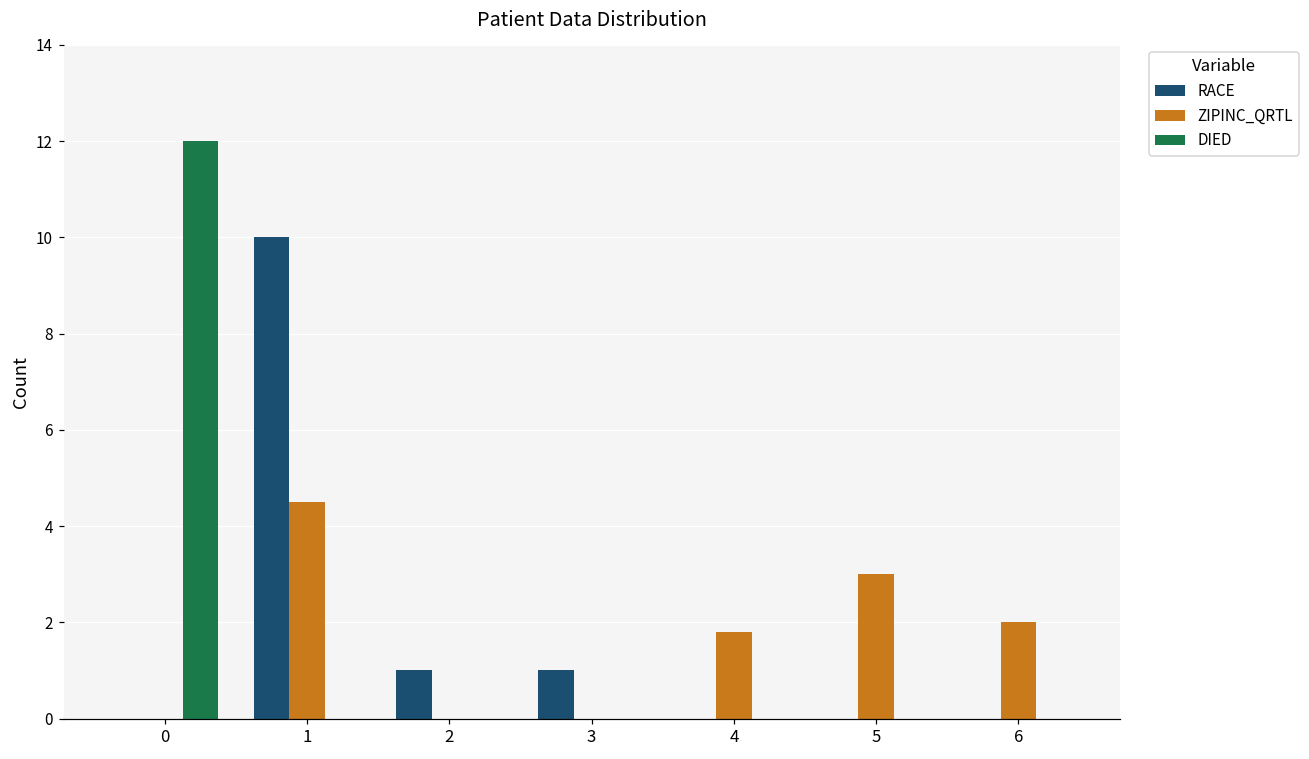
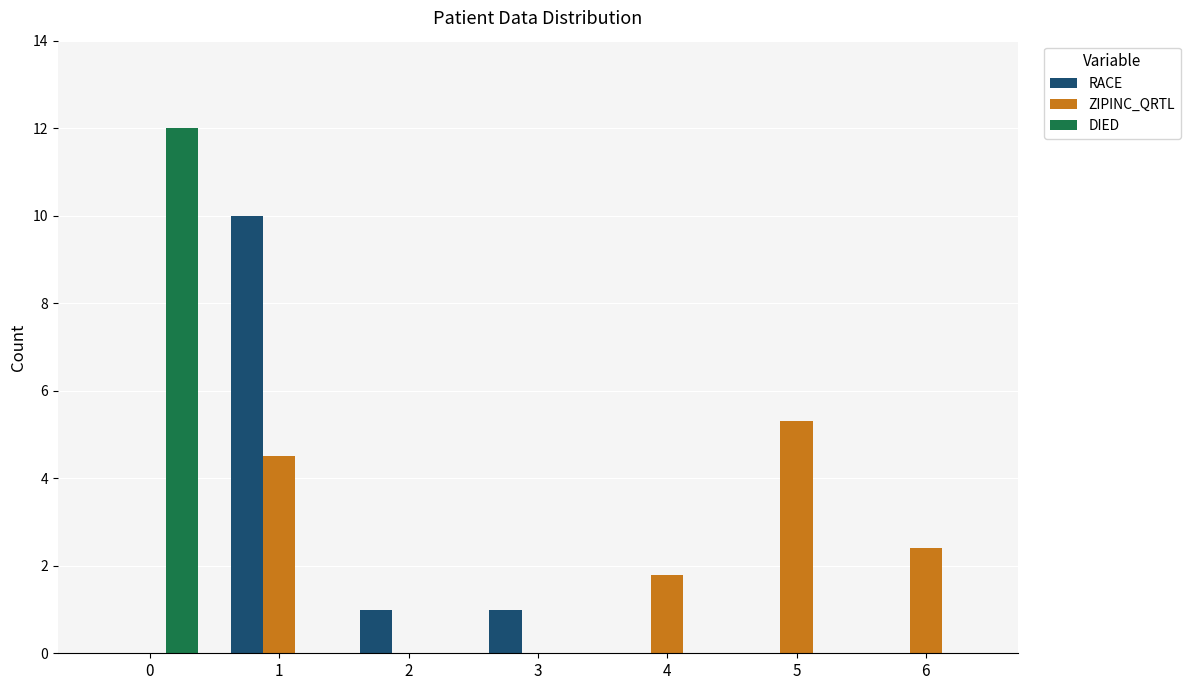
  {
    "ZIPINC_QRTL": {
      "0": 0.0,
      "1": 4.5,
      "2": 0.0,
      "3": 0.0,
      "4": 1.8,
-     "5": 3.0,
-     "6": 2.0
+     "5": 5.3,
+     "6": 2.4
    }
  }
